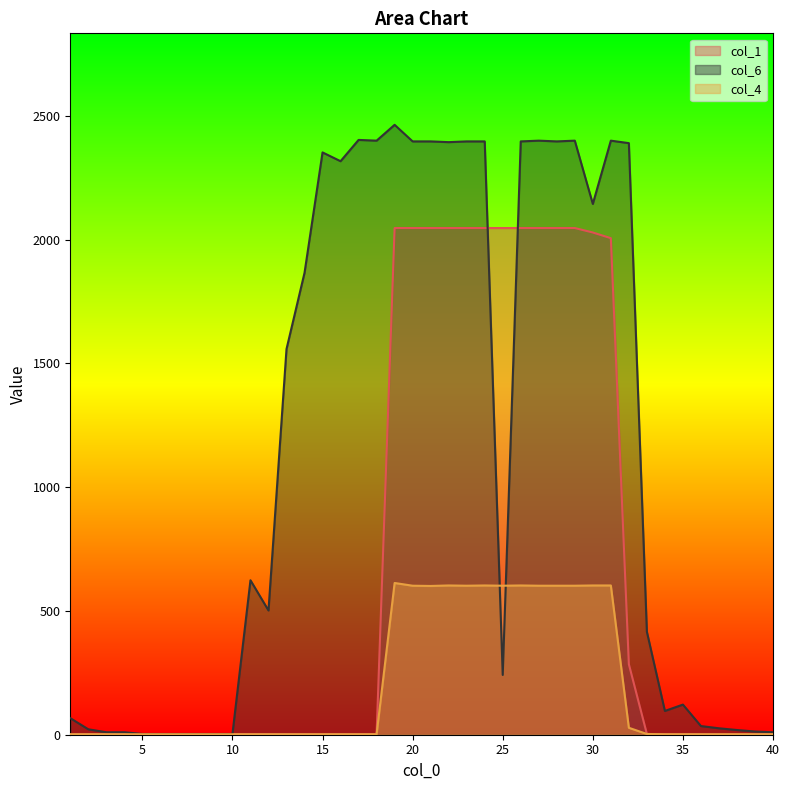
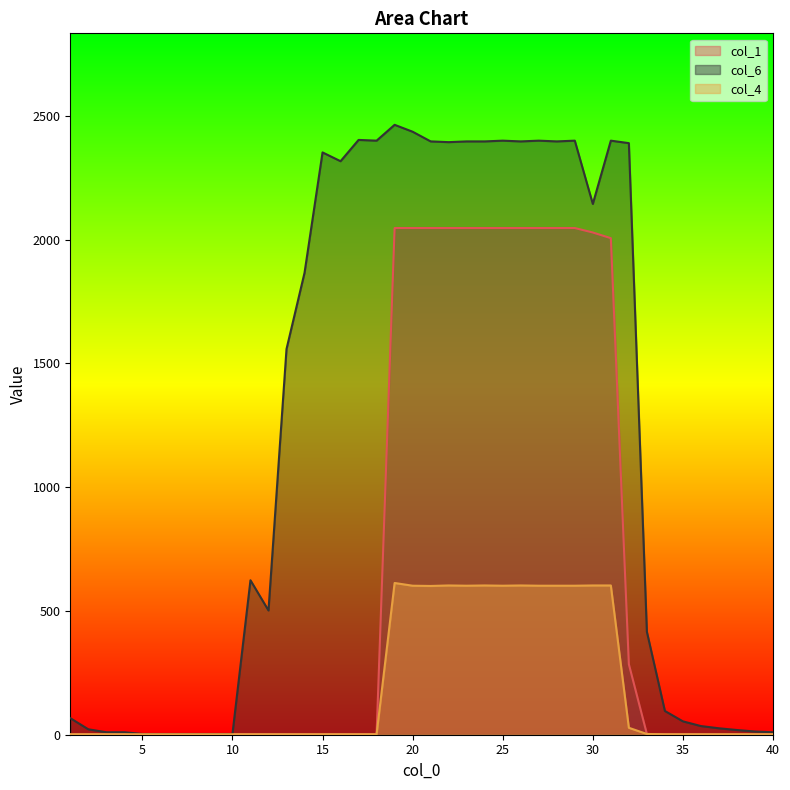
  {
    "col_6": {
      "15": 2350,
-     "20": 2400,
-     "25": 240,
+     "20": 2440,
+     "25": 2400,
      "30": 2140,
-     "35": 120
+     "35": 50
    }
  }
